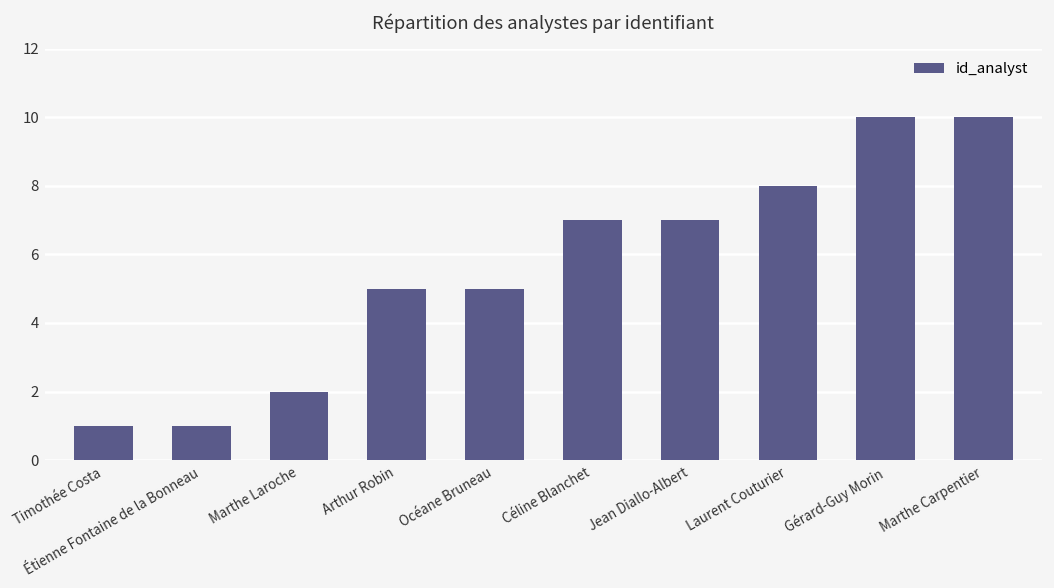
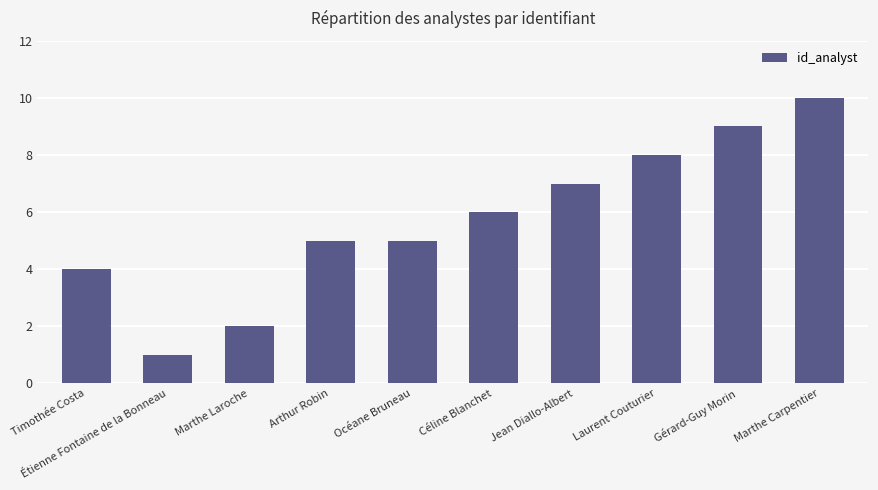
  {
-   "Timothée Costa": 1,
+   "Timothée Costa": 4,
    "Étienne Fontaine de la Bonneau": 1,
    "Marthe Laroche": 2,
    "Arthur Robin": 5,
    "Océane Bruneau": 5,
-   "Céline Blanchet": 7,
+   "Céline Blanchet": 6,
    "Jean Diallo-Albert": 7,
    "Laurent Couturier": 8,
-   "Gérard-Guy Morin": 10,
+   "Gérard-Guy Morin": 9,
    "Marthe Carpentier": 10
  }
